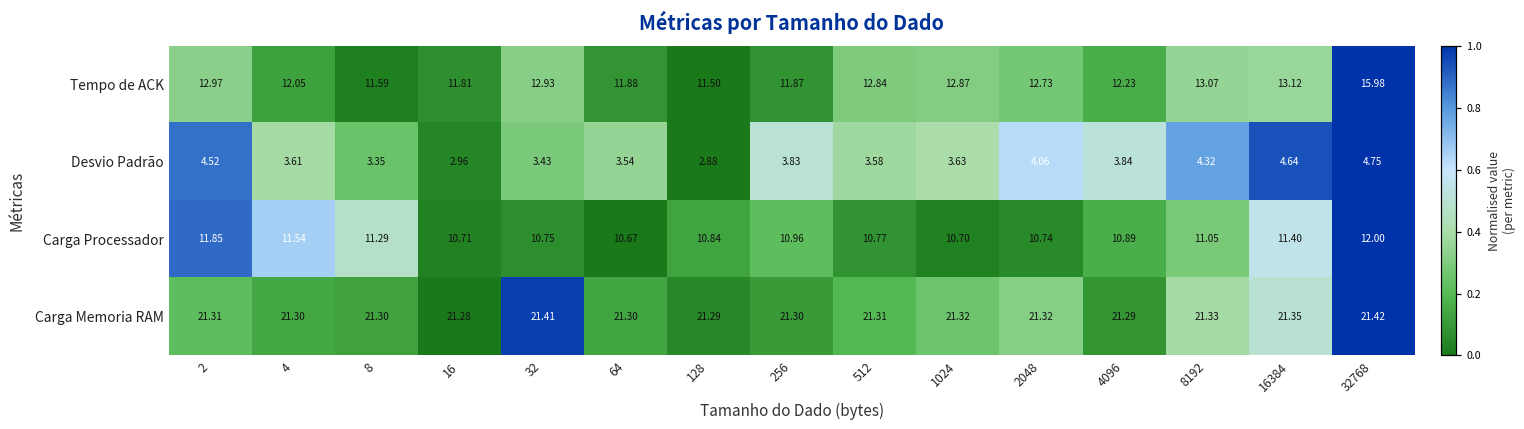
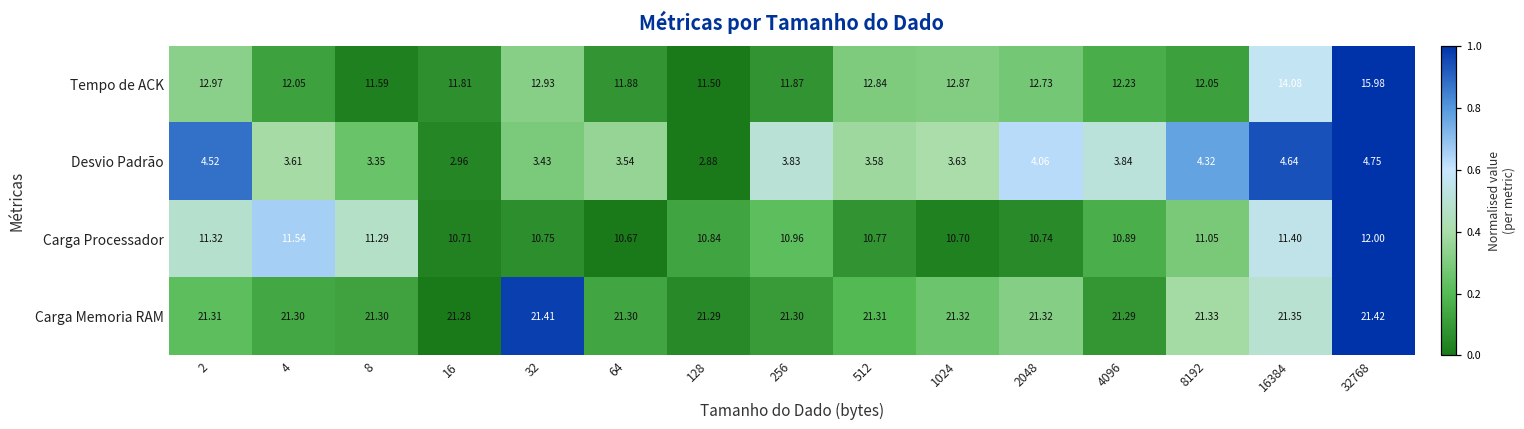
  {
    "Tempo de ACK": {
      "2": 12.97,
      "4": 12.05,
      "8": 11.59,
      "16": 11.81,
      "32": 12.93,
      "64": 11.88,
      "128": 11.50,
      "256": 11.87,
      "512": 12.84,
      "1024": 12.87,
      "2048": 12.73,
      "4096": 12.23,
-     "8192": 13.07,
-     "16384": 13.12,
+     "8192": 12.05,
+     "16384": 14.08,
      "32768": 15.98
    },
    "Desvio Padrão": {
      "2": 4.52,
      "4": 3.61,
      "8": 3.35,
      "16": 2.96,
      "32": 3.43,
      "64": 3.54,
      "128": 2.88,
      "256": 3.83,
      "512": 3.58,
      "1024": 3.63,
      "2048": 4.06,
      "4096": 3.84,
      "8192": 4.32,
      "16384": 4.64,
      "32768": 4.75
    },
    "Carga Processador": {
-     "2": 11.85,
+     "2": 11.32,
      "4": 11.54,
      "8": 11.29,
      "16": 10.71,
      "32": 10.75,
      "64": 10.67,
      "128": 10.84,
      "256": 10.96,
      "512": 10.77,
      "1024": 10.70,
      "2048": 10.74,
      "4096": 10.89,
      "8192": 11.05,
      "16384": 11.40,
      "32768": 12.00
    },
    "Carga Memoria RAM": {
      "2": 21.31,
      "4": 21.30,
      "8": 21.30,
      "16": 21.28,
      "32": 21.41,
      "64": 21.30,
      "128": 21.29,
      "256": 21.30,
      "512": 21.31,
      "1024": 21.32,
      "2048": 21.32,
      "4096": 21.29,
      "8192": 21.33,
      "16384": 21.35,
      "32768": 21.42
    }
  }
